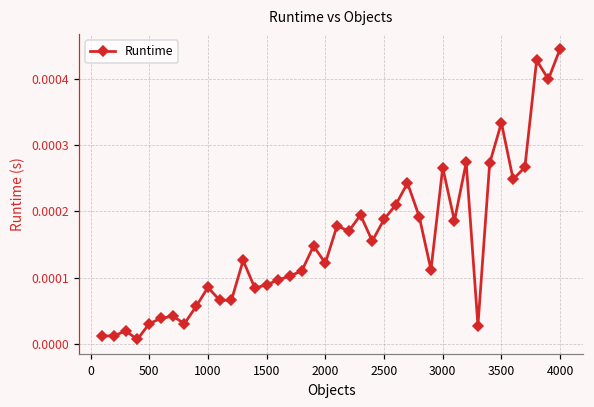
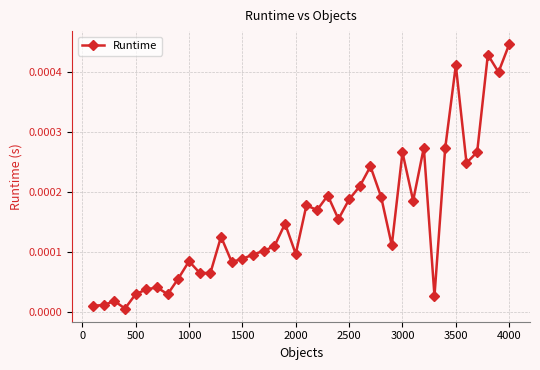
  {
    "500": 0.00003,
    "1000": 0.00009,
    "1500": 0.00009,
-   "2000": 0.00012,
+   "2000": 0.00010,
    "2500": 0.00019,
    "3000": 0.00027,
-   "3500": 0.00033,
+   "3500": 0.00041,
    "4000": 0.00045
  }
